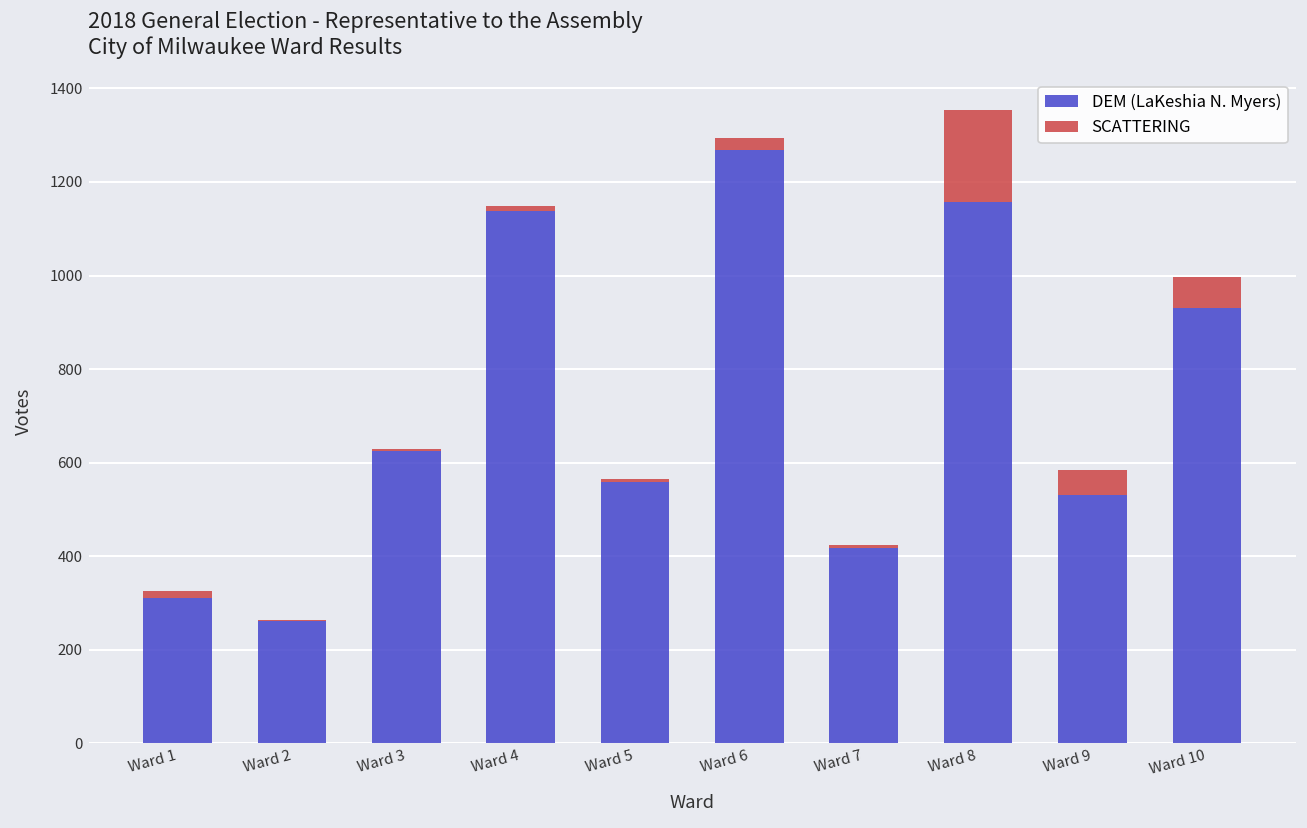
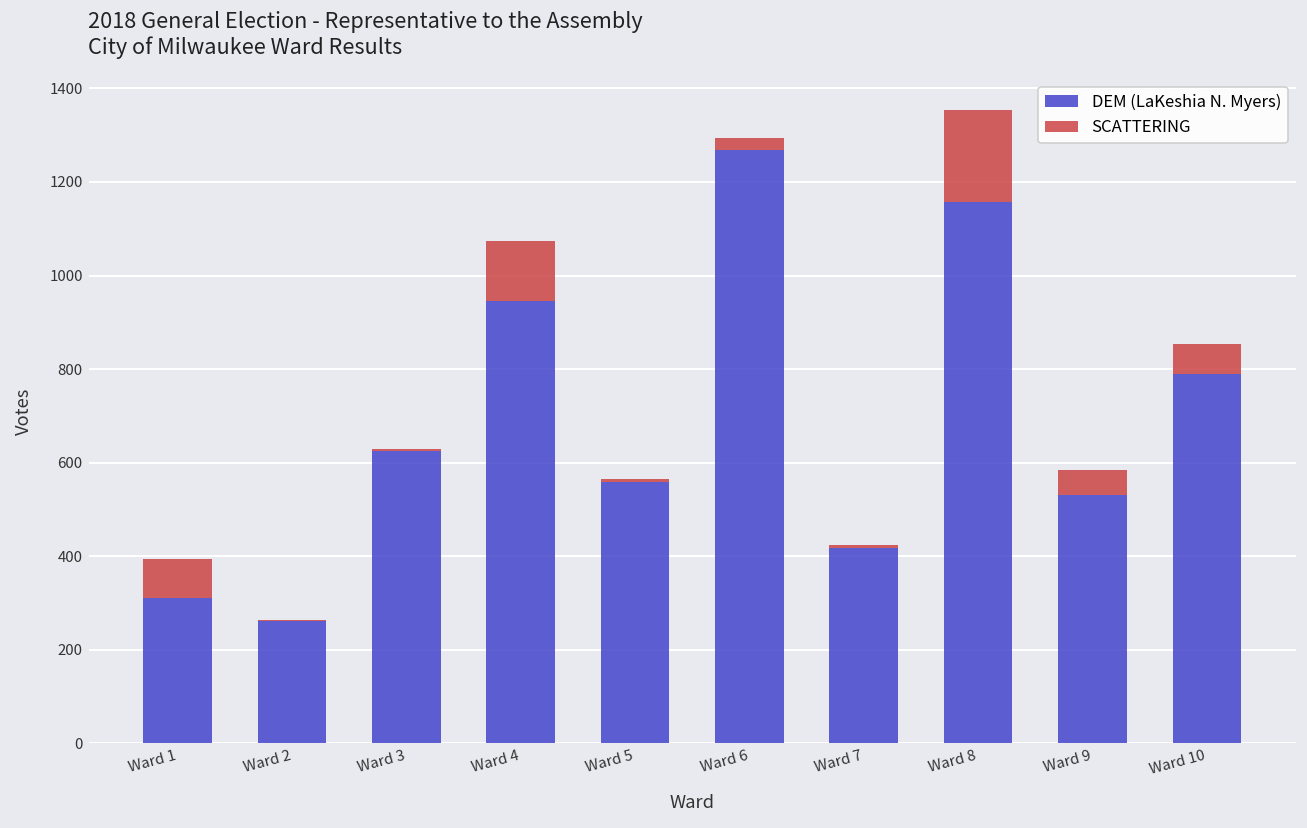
  {
    "DEM (LaKeshia N. Myers)": {
      "Ward 1": 310,
      "Ward 2": 260,
      "Ward 3": 630,
-     "Ward 4": 1140,
+     "Ward 4": 950,
      "Ward 5": 560,
      "Ward 6": 1270,
      "Ward 7": 420,
      "Ward 8": 1160,
      "Ward 9": 530,
-     "Ward 10": 930
+     "Ward 10": 790
    },
    "SCATTERING": {
-     "Ward 1": 20,
-     "Ward 4": 10,
+     "Ward 1": 80,
+     "Ward 4": 130,
      "Ward 6": 30,
      "Ward 8": 200,
      "Ward 9": 50,
      "Ward 10": 70
    }
  }
